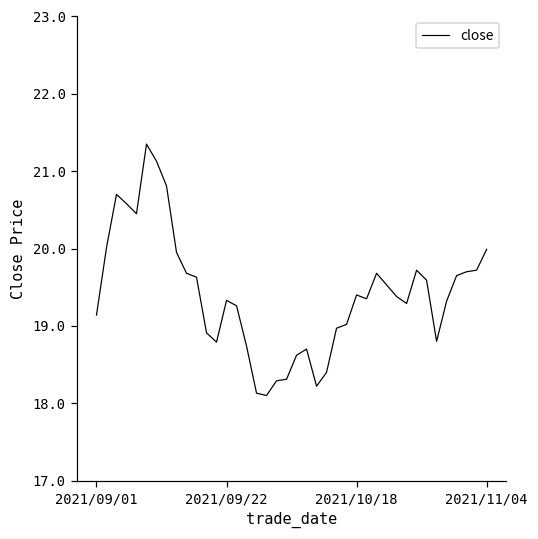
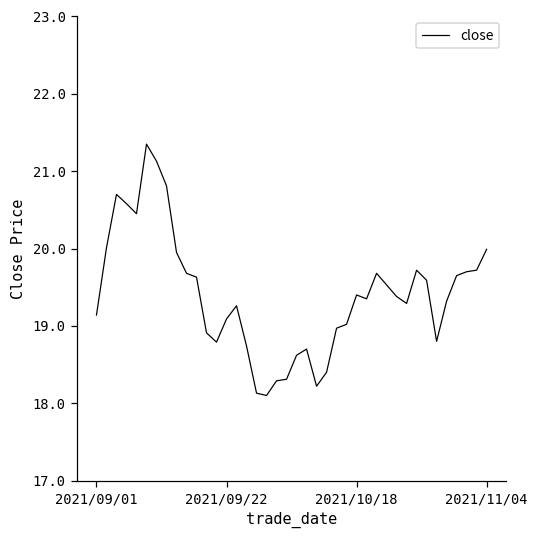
  {
    "2021/09/01": 19.1,
-   "2021/09/22": 19.3,
+   "2021/09/22": 19.1,
    "2021/10/18": 19.4,
    "2021/11/04": 20.0
  }
